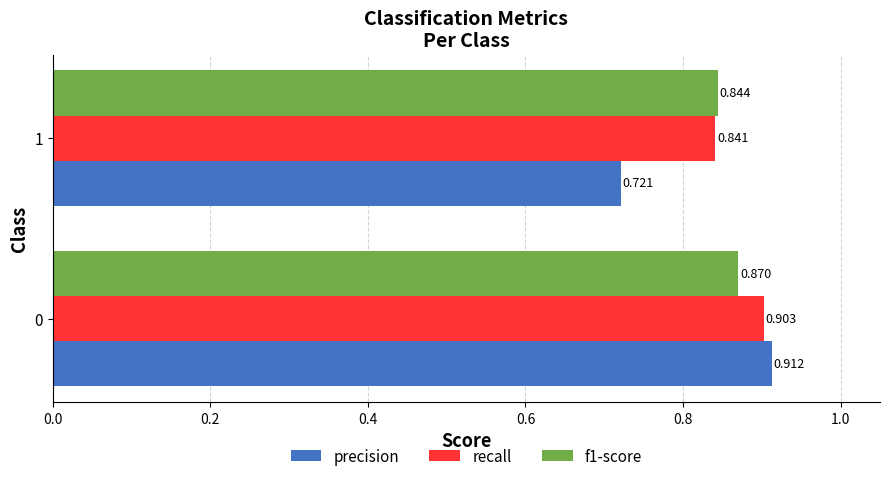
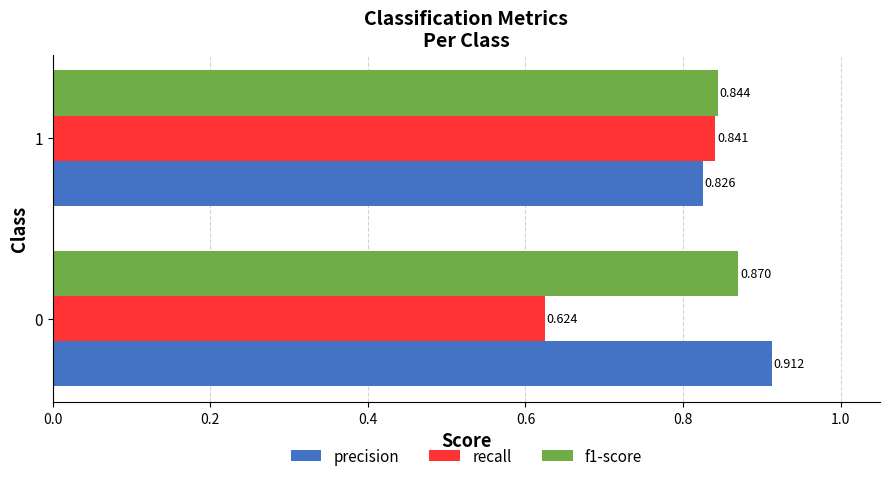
  {
    "precision": {
-     "1": 0.721,
+     "1": 0.826,
      "0": 0.912
    },
    "recall": {
      "1": 0.841,
-     "0": 0.903
+     "0": 0.624
    },
    "f1-score": {
      "1": 0.844,
      "0": 0.870
    }
  }
